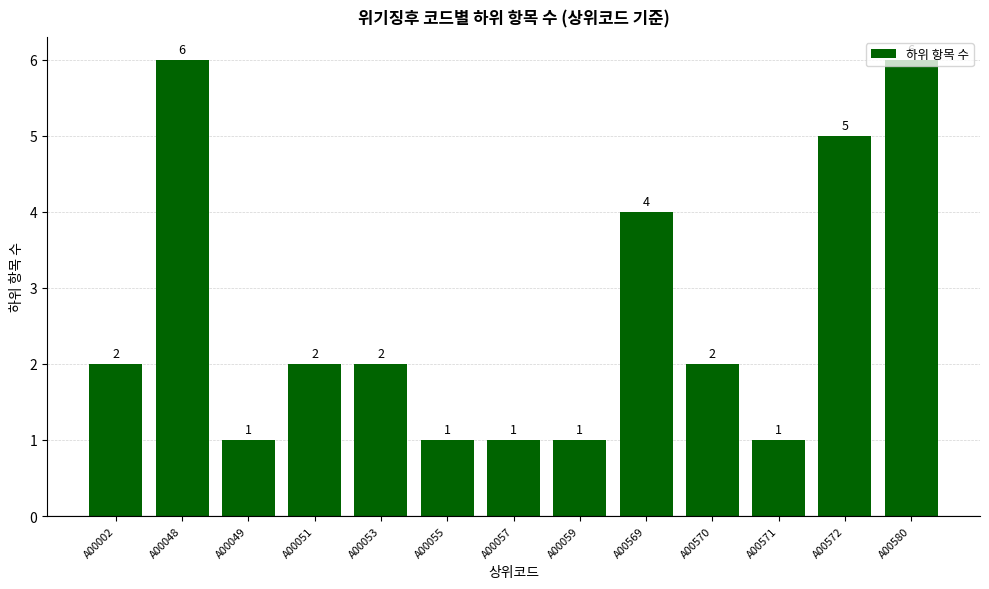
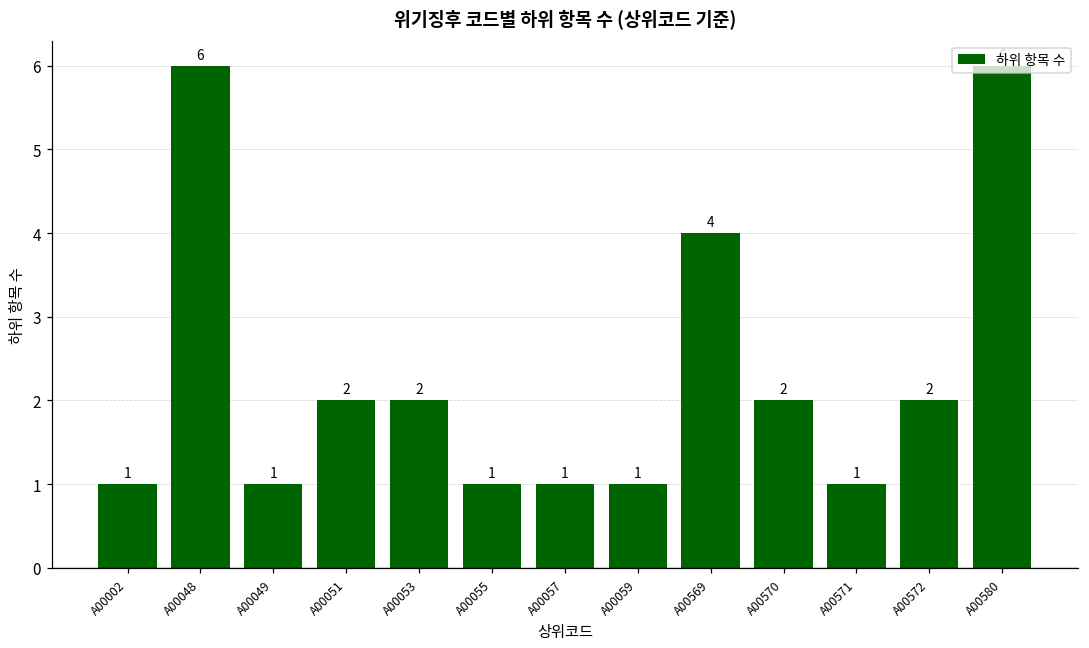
  {
-   "A00002": 2,
+   "A00002": 1,
    "A00048": 6,
    "A00049": 1,
    "A00051": 2,
    "A00053": 2,
    "A00055": 1,
    "A00057": 1,
    "A00059": 1,
    "A00569": 4,
    "A00570": 2,
    "A00571": 1,
-   "A00572": 5
+   "A00572": 2
  }
